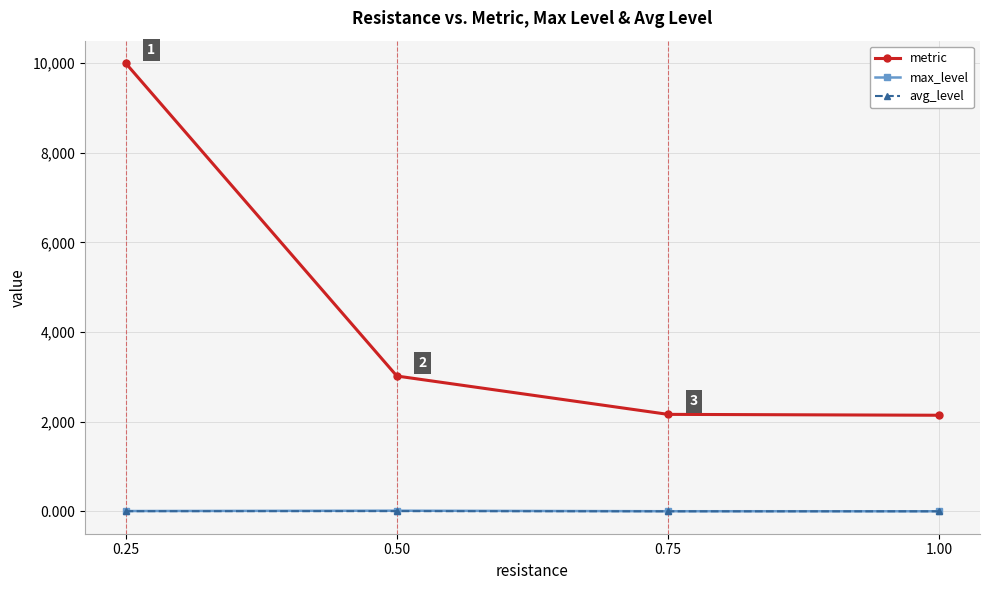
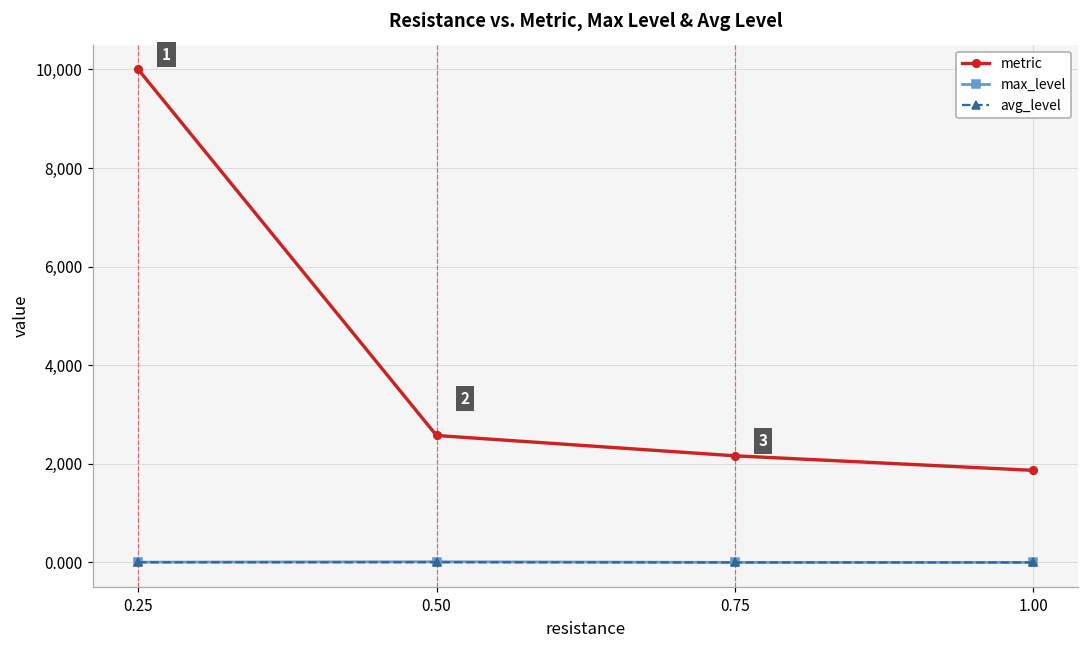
  {
    "metric": {
-     "0.50": "3,000",
-     "1.00": "2,100"
+     "0.50": "2,600",
+     "1.00": "1,900"
    },
    "avg_level": {
      "0.25": "0",
      "0.50": "0",
      "0.75": "0",
      "1.00": "0"
    }
  }
